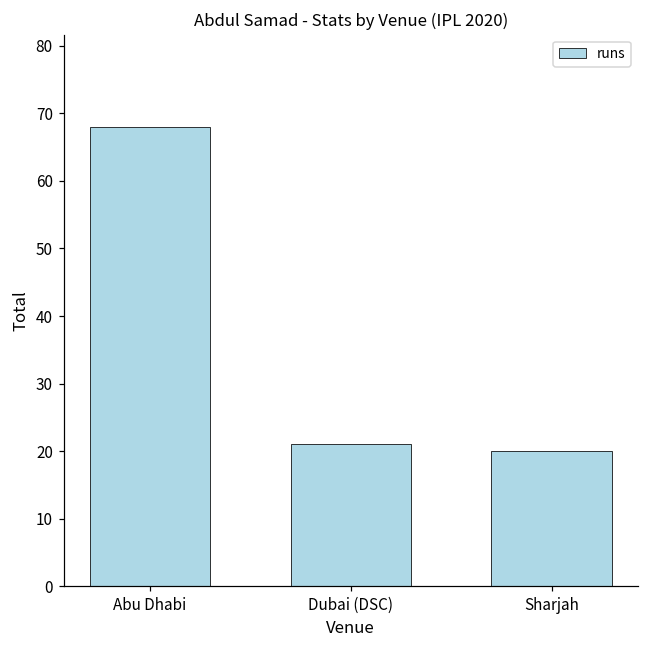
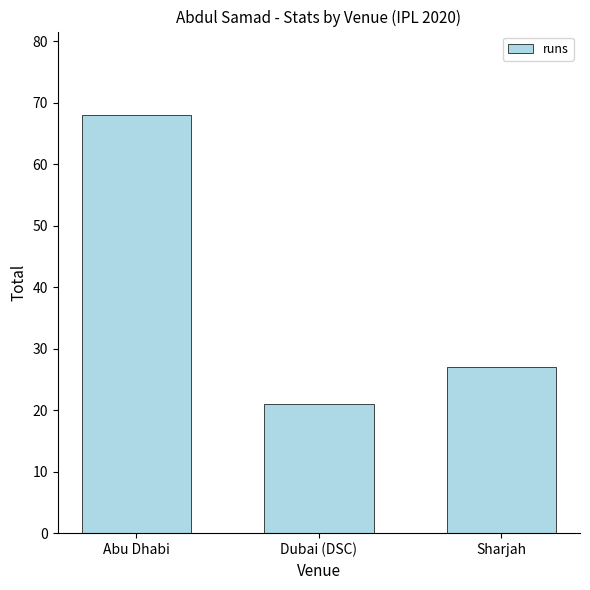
  {
    "Abu Dhabi": 68,
    "Dubai (DSC)": 21,
-   "Sharjah": 20
+   "Sharjah": 27
  }
